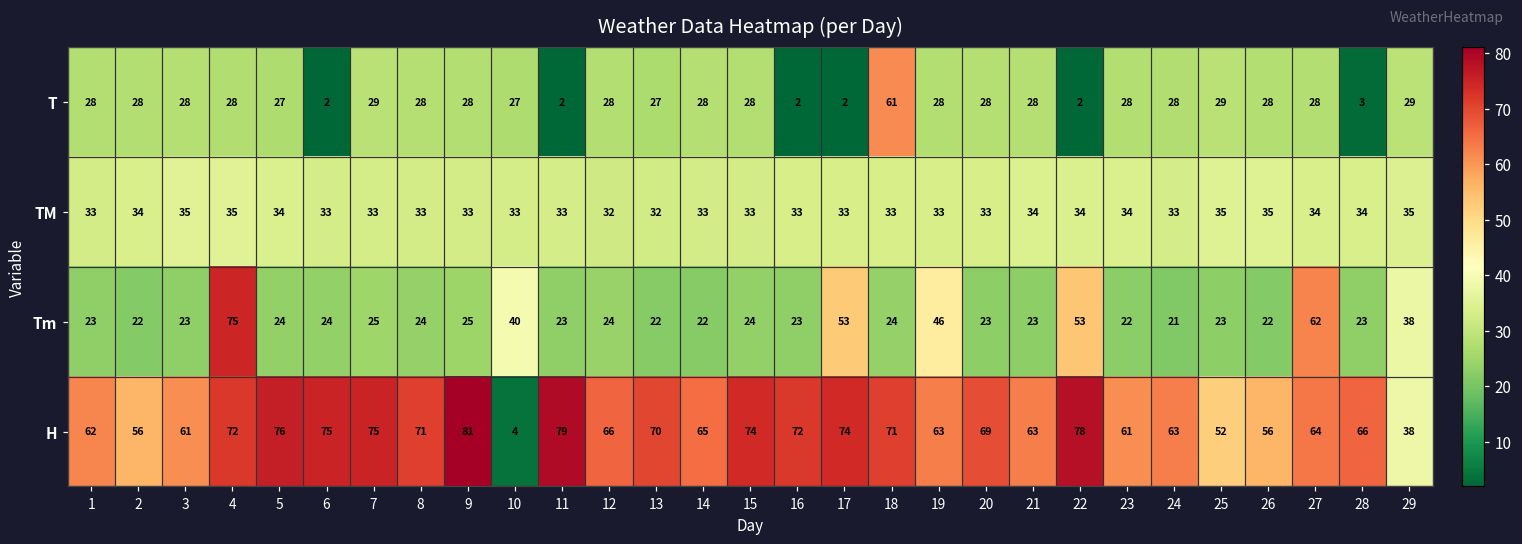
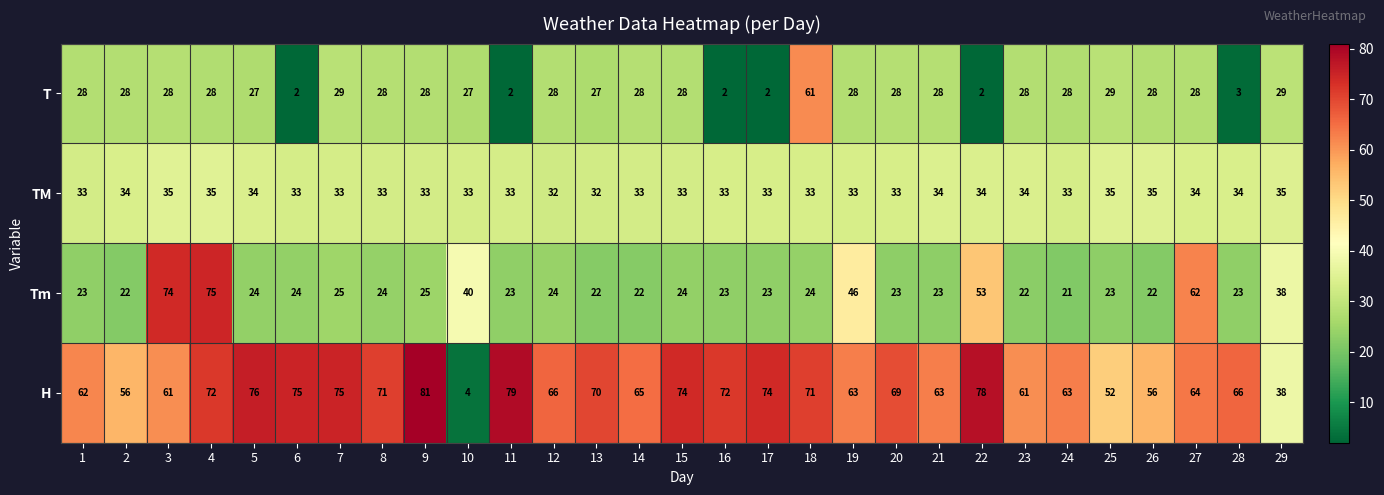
  {
    "T": {
      "1": 28,
      "2": 28,
      "3": 28,
      "4": 28,
      "5": 27,
      "6": 2,
      "7": 29,
      "8": 28,
      "9": 28,
      "10": 27,
      "11": 2,
      "12": 28,
      "13": 27,
      "14": 28,
      "15": 28,
      "16": 2,
      "17": 2,
      "18": 61,
      "19": 28,
      "20": 28,
      "21": 28,
      "22": 2,
      "23": 28,
      "24": 28,
      "25": 29,
      "26": 28,
      "27": 28,
      "28": 3,
      "29": 29
    },
    "TM": {
      "1": 33,
      "2": 34,
      "3": 35,
      "4": 35,
      "5": 34,
      "6": 33,
      "7": 33,
      "8": 33,
      "9": 33,
      "10": 33,
      "11": 33,
      "12": 32,
      "13": 32,
      "14": 33,
      "15": 33,
      "16": 33,
      "17": 33,
      "18": 33,
      "19": 33,
      "20": 33,
      "21": 34,
      "22": 34,
      "23": 34,
      "24": 33,
      "25": 35,
      "26": 35,
      "27": 34,
      "28": 34,
      "29": 35
    },
    "Tm": {
      "1": 23,
      "2": 22,
-     "3": 23,
+     "3": 74,
      "4": 75,
      "5": 24,
      "6": 24,
      "7": 25,
      "8": 24,
      "9": 25,
      "10": 40,
      "11": 23,
      "12": 24,
      "13": 22,
      "14": 22,
      "15": 24,
      "16": 23,
-     "17": 53,
+     "17": 23,
      "18": 24,
      "19": 46,
      "20": 23,
      "21": 23,
      "22": 53,
      "23": 22,
      "24": 21,
      "25": 23,
      "26": 22,
      "27": 62,
      "28": 23,
      "29": 38
    },
    "H": {
      "1": 62,
      "2": 56,
      "3": 61,
      "4": 72,
      "5": 76,
      "6": 75,
      "7": 75,
      "8": 71,
      "9": 81,
      "10": 4,
      "11": 79,
      "12": 66,
      "13": 70,
      "14": 65,
      "15": 74,
      "16": 72,
      "17": 74,
      "18": 71,
      "19": 63,
      "20": 69,
      "21": 63,
      "22": 78,
      "23": 61,
      "24": 63,
      "25": 52,
      "26": 56,
      "27": 64,
      "28": 66,
      "29": 38
    }
  }
